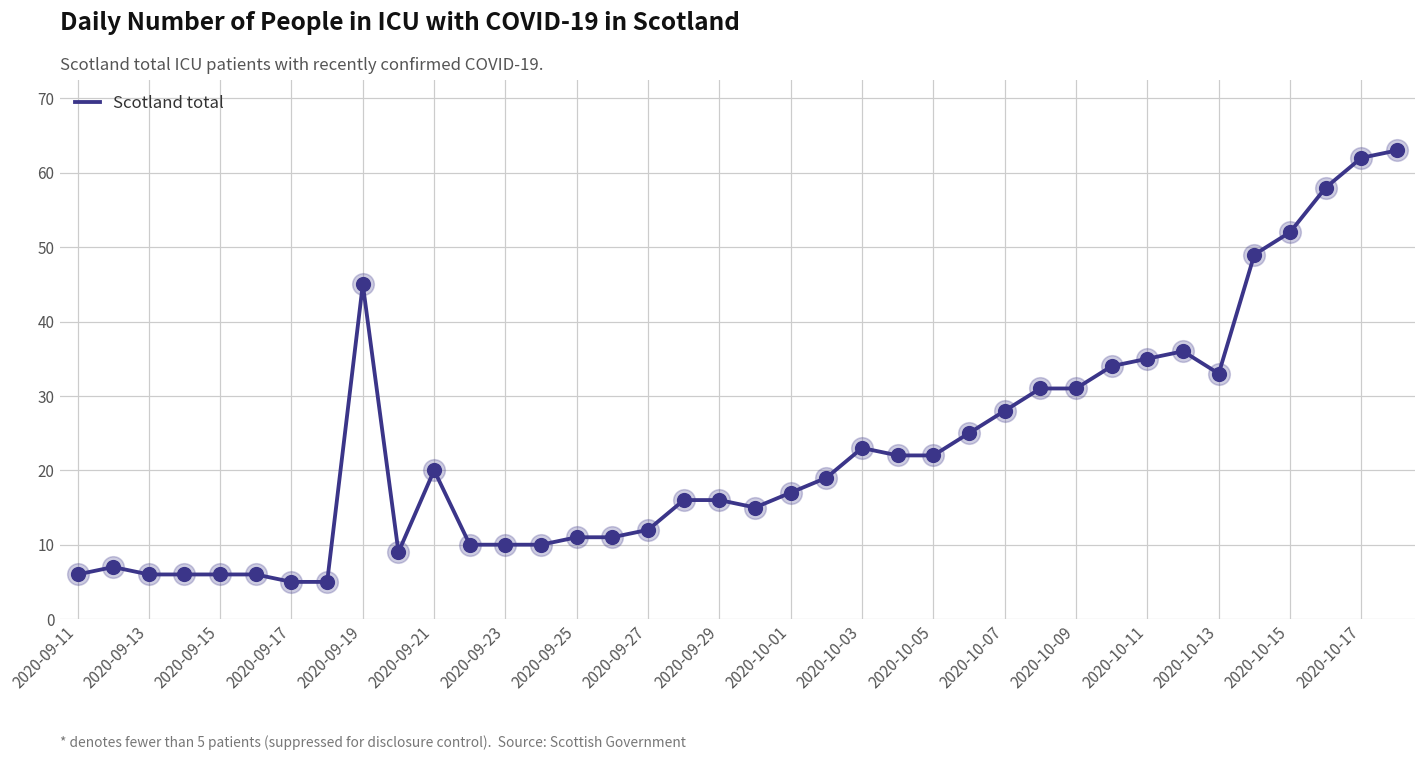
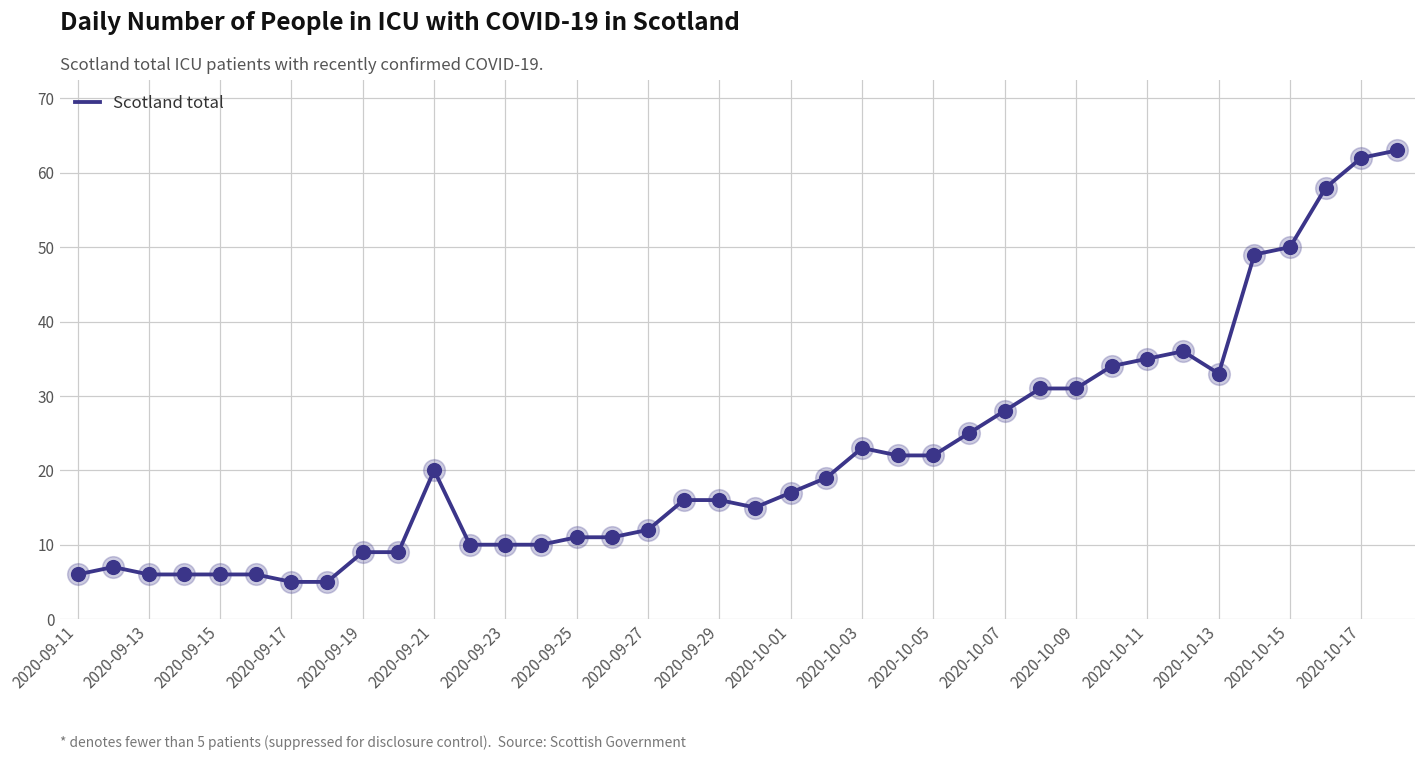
  {
    "2020-09-11": 6,
    "2020-09-13": 6,
    "2020-09-15": 6,
    "2020-09-17": 5,
-   "2020-09-19": 45,
+   "2020-09-19": 9,
    "2020-09-21": 20,
    "2020-09-23": 10,
    "2020-09-25": 11,
    "2020-09-27": 12,
    "2020-09-29": 16,
    "2020-10-01": 17,
    "2020-10-03": 23,
    "2020-10-05": 22,
    "2020-10-07": 28,
    "2020-10-09": 31,
    "2020-10-11": 35,
    "2020-10-13": 33,
-   "2020-10-15": 52,
+   "2020-10-15": 50,
    "2020-10-17": 62
  }
